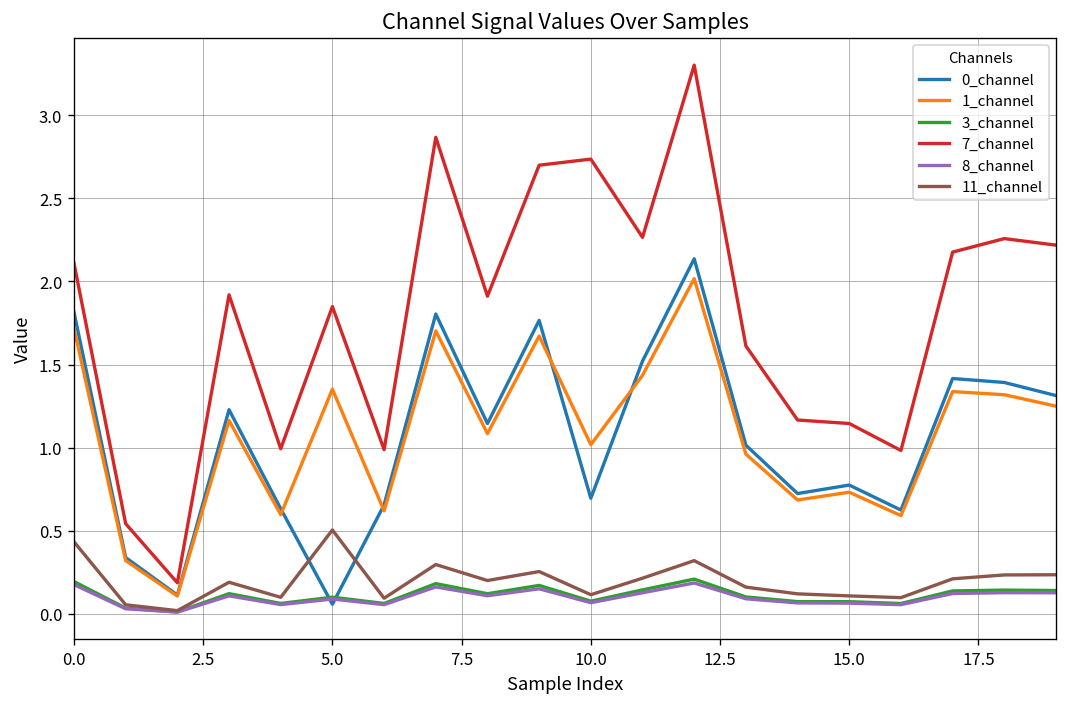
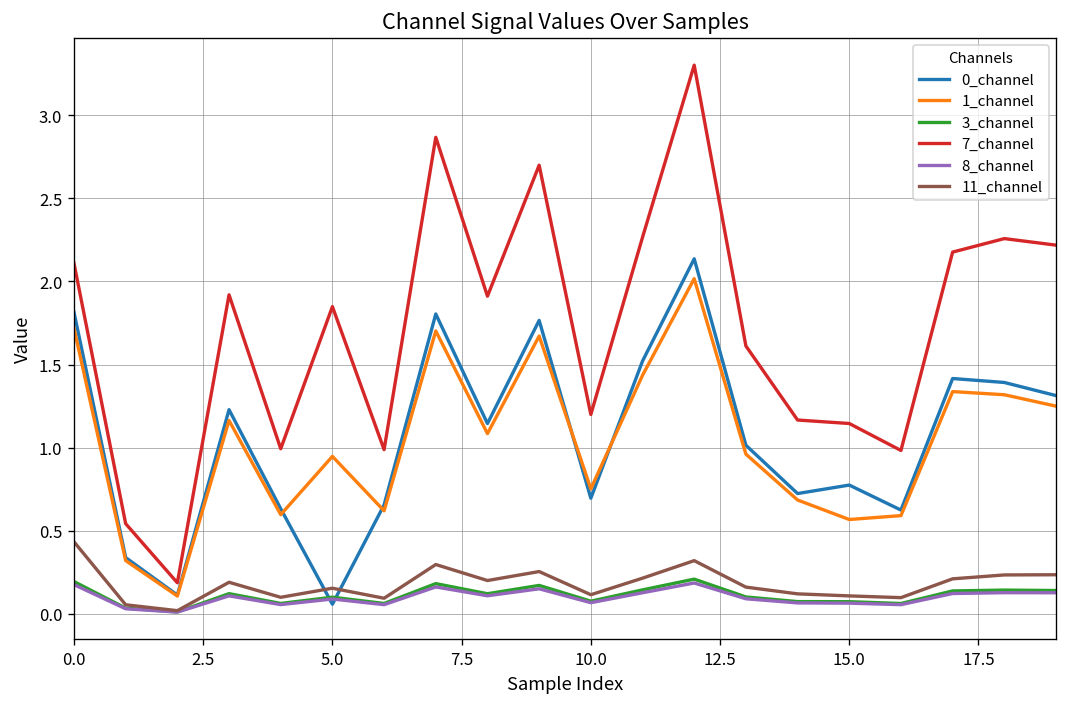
  {
    "0_channel": {
      "0.0": 1.81,
      "5.0": 0.06,
      "10.0": 0.70,
      "15.0": 0.77
    },
    "1_channel": {
      "0.0": 1.72,
-     "5.0": 1.35,
-     "10.0": 1.02,
-     "15.0": 0.73
+     "5.0": 0.95,
+     "10.0": 0.75,
+     "15.0": 0.57
    },
    "7_channel": {
      "0.0": 2.11,
      "5.0": 1.85,
-     "10.0": 2.74,
+     "10.0": 1.20,
      "15.0": 1.15
    },
    "11_channel": {
      "0.0": 0.43,
-     "5.0": 0.50,
+     "5.0": 0.15,
      "10.0": 0.12,
      "15.0": 0.11
    }
  }
